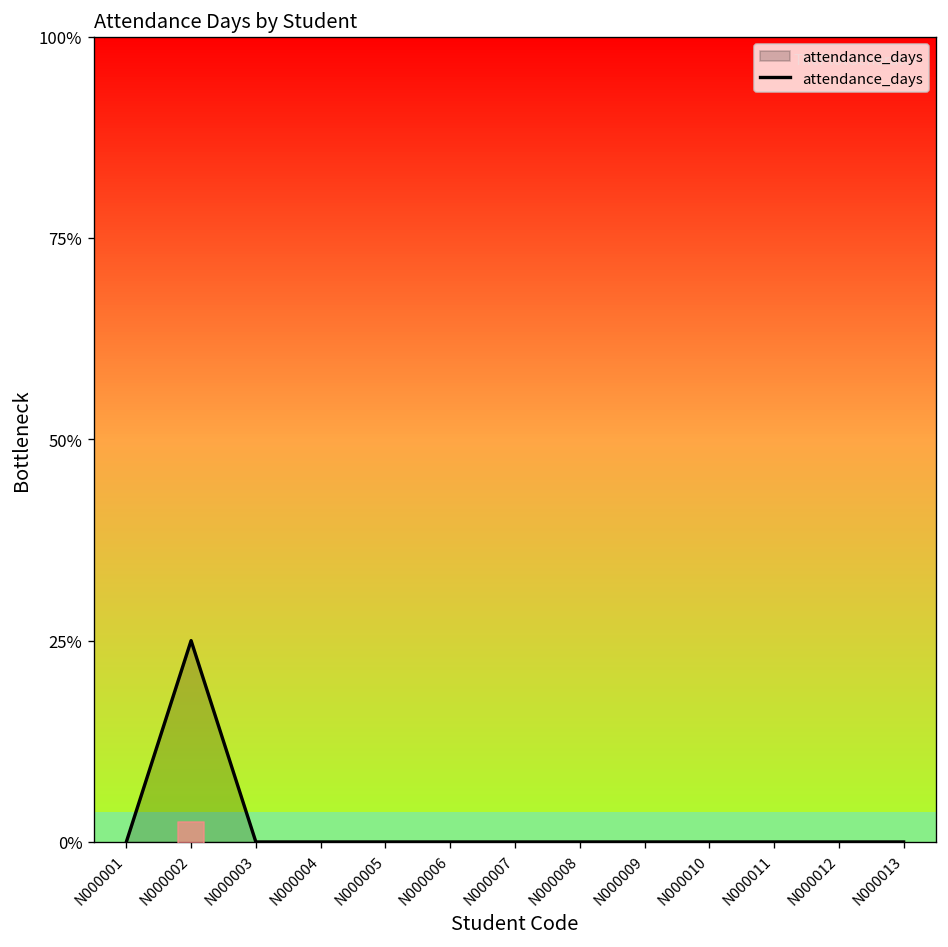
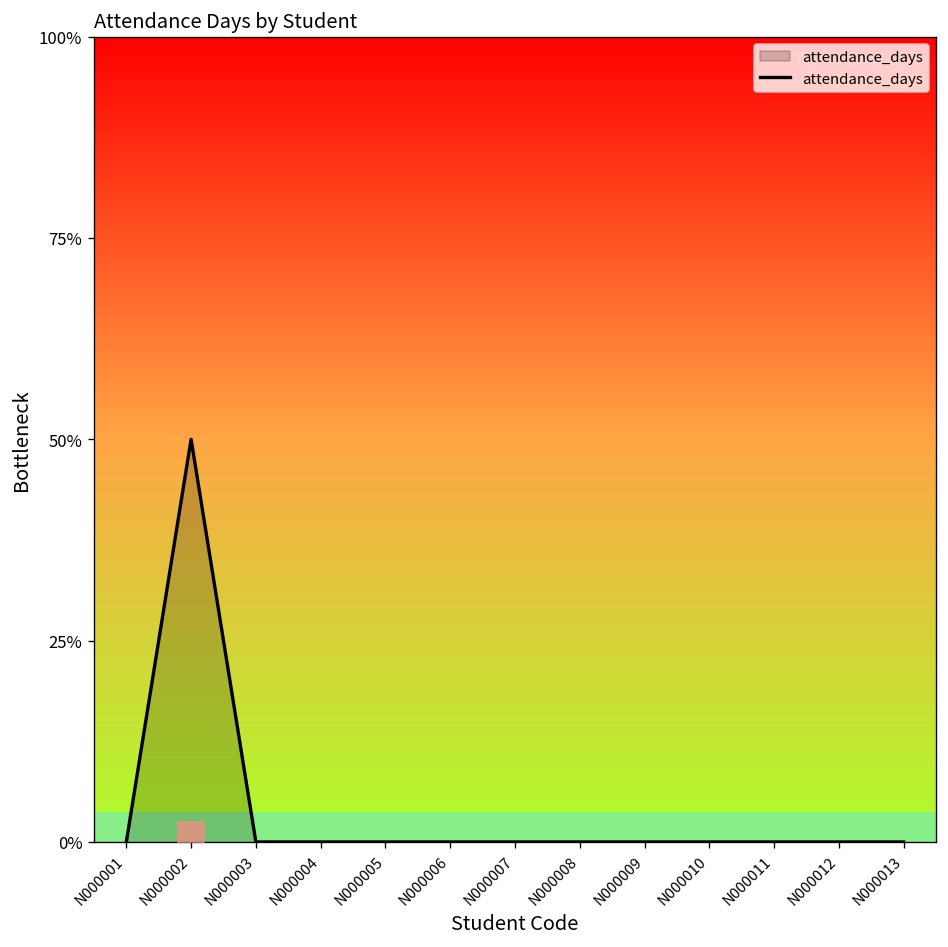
  {
    "attendance_days": {
      "N000001": "0%",
-     "N000002": "25%",
+     "N000002": "50%",
      "N000003": "0%",
      "N000004": "0%",
      "N000005": "0%",
      "N000006": "0%",
      "N000007": "0%",
      "N000008": "0%",
      "N000009": "0%",
      "N000010": "0%",
      "N000011": "0%",
      "N000012": "0%",
      "N000013": "0%"
    }
  }
